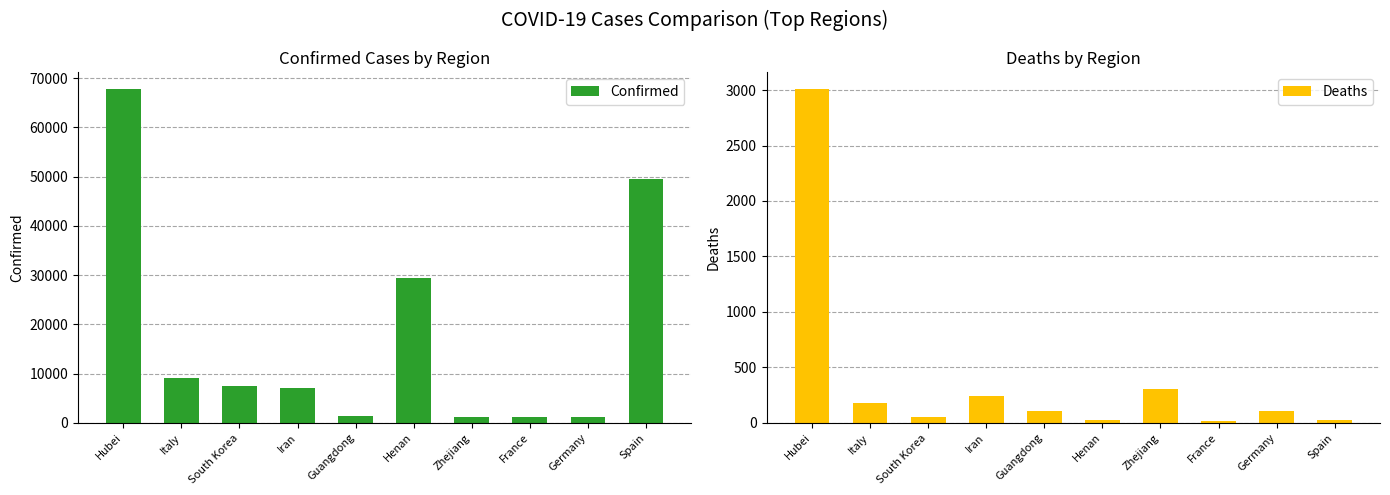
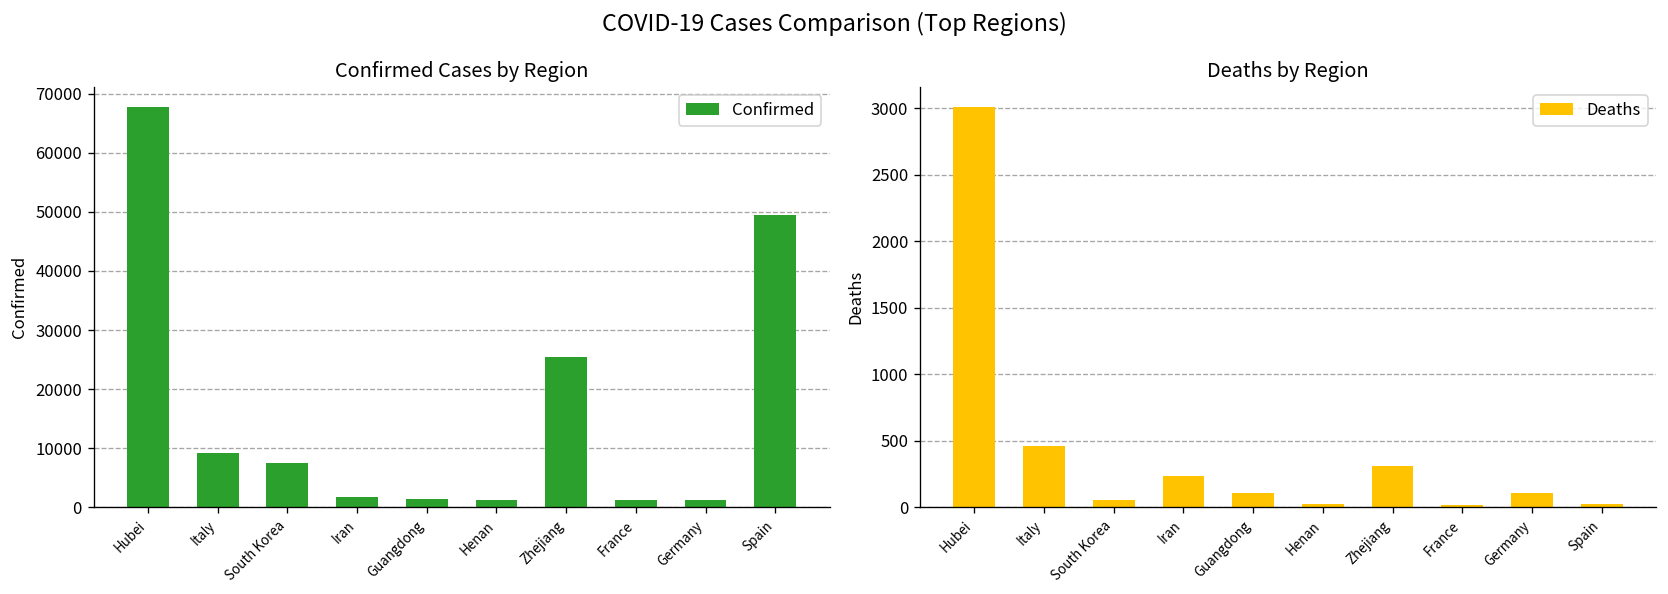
  {
    "Confirmed Cases by Region": {
      "Hubei": 68000,
      "Italy": 9000,
      "South Korea": 7000,
-     "Iran": 7000,
+     "Iran": 2000,
      "Guangdong": 1000,
-     "Henan": 29000,
-     "Zhejiang": 1000,
+     "Henan": 1000,
+     "Zhejiang": 25000,
      "France": 1000,
      "Germany": 1000,
      "Spain": 50000
    },
    "Deaths by Region": {
      "Hubei": 3010,
-     "Italy": 180,
+     "Italy": 460,
      "South Korea": 50,
      "Iran": 240,
      "Guangdong": 110,
      "Zhejiang": 310,
      "Germany": 110,
      "Spain": 30
    }
  }
